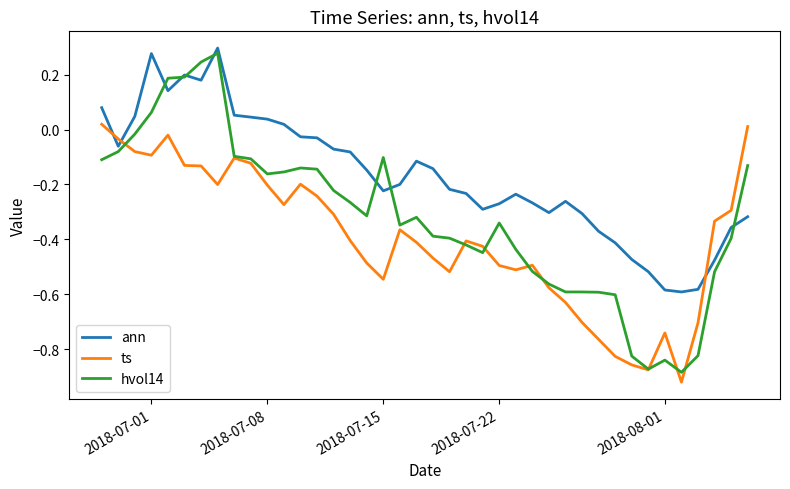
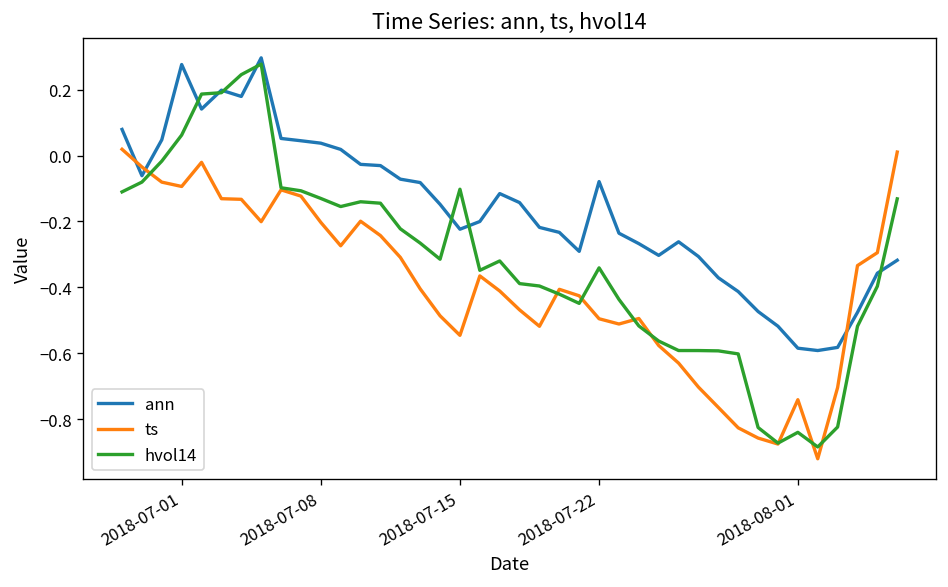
  {
    "ann": {
      "2018-07-01": 0.28,
      "2018-07-08": 0.04,
      "2018-07-15": -0.22,
-     "2018-07-22": -0.27,
+     "2018-07-22": -0.08,
      "2018-08-01": -0.58
    },
    "ts": {
      "2018-07-01": -0.09,
      "2018-07-08": -0.20,
      "2018-07-15": -0.55,
      "2018-07-22": -0.50,
      "2018-08-01": -0.74
    },
    "hvol14": {
      "2018-07-01": 0.06,
-     "2018-07-08": -0.16,
+     "2018-07-08": -0.13,
      "2018-07-15": -0.10,
      "2018-07-22": -0.34,
      "2018-08-01": -0.84
    }
  }
